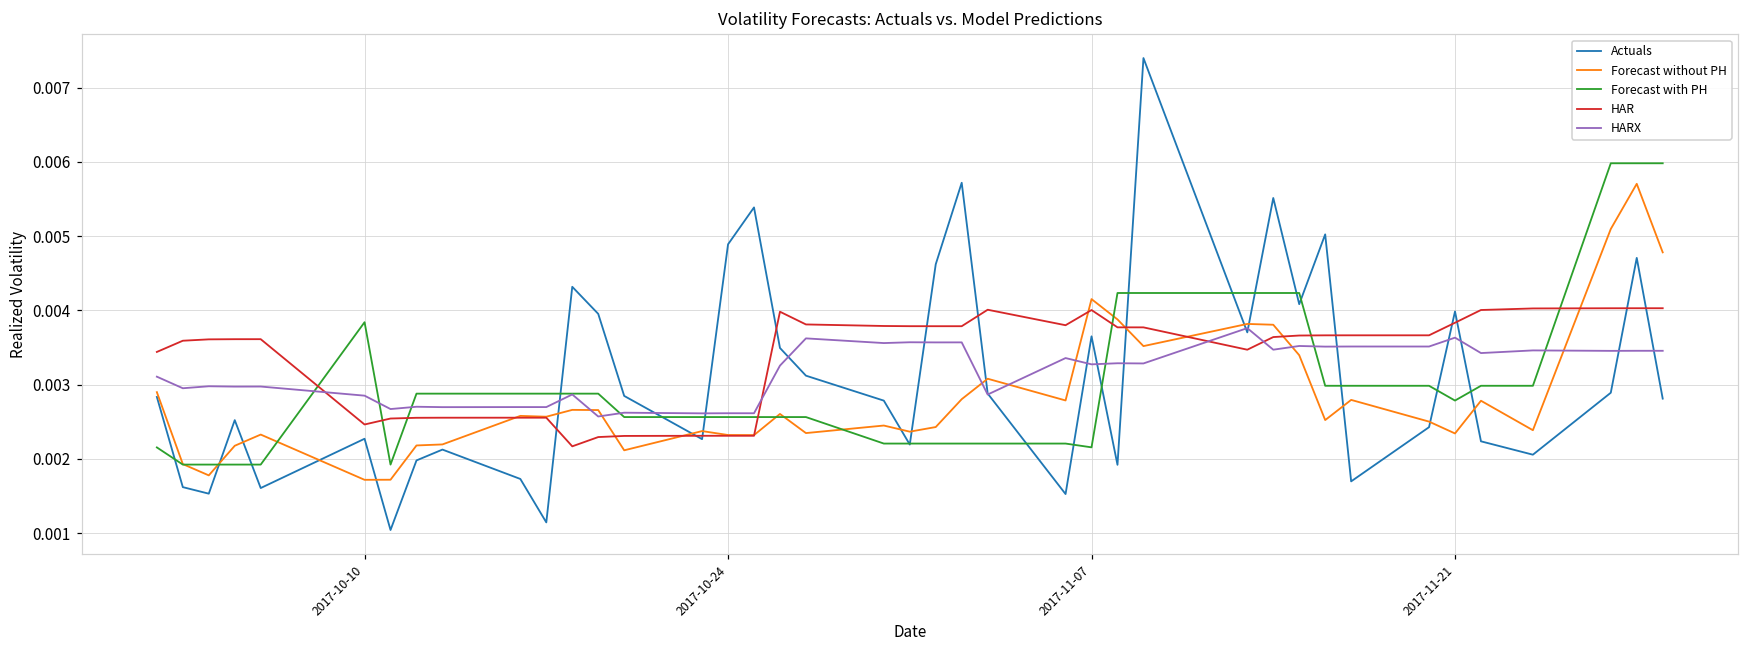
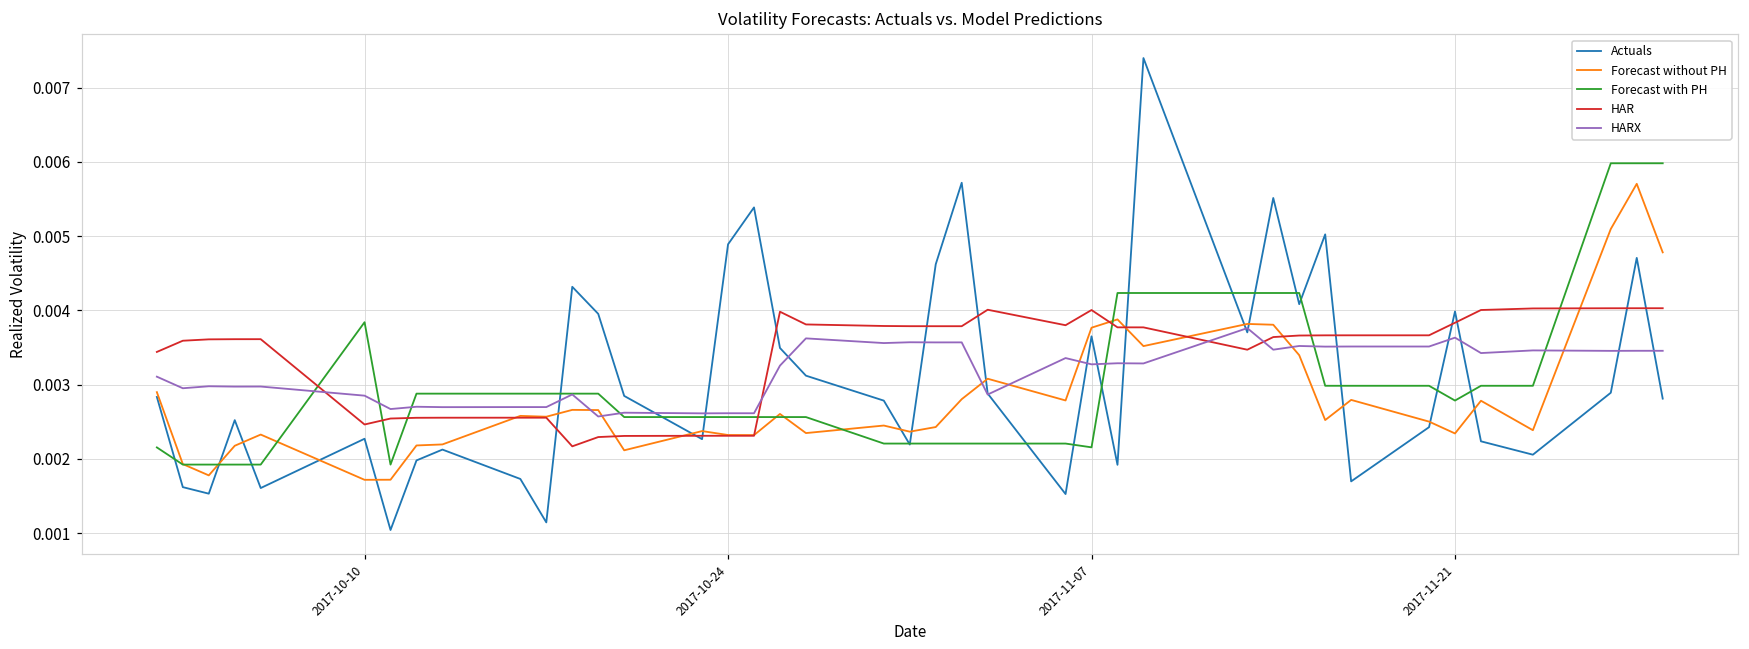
  {
    "Actuals": {
      "2017-10-10": 0.0023,
      "2017-10-24": 0.0049,
      "2017-11-07": 0.0037,
      "2017-11-21": 0.0040
    },
    "Forecast without PH": {
      "2017-10-10": 0.0017,
-     "2017-11-07": 0.0042,
+     "2017-11-07": 0.0038,
      "2017-11-21": 0.0023
    },
    "Forecast with PH": {
      "2017-10-10": 0.0038,
      "2017-10-24": 0.0026,
      "2017-11-07": 0.0022,
      "2017-11-21": 0.0028
    },
    "HAR": {
      "2017-10-10": 0.0025,
      "2017-11-07": 0.0040,
      "2017-11-21": 0.0038
    },
    "HARX": {
      "2017-10-10": 0.0029,
      "2017-10-24": 0.0026,
      "2017-11-07": 0.0033,
      "2017-11-21": 0.0036
    }
  }
